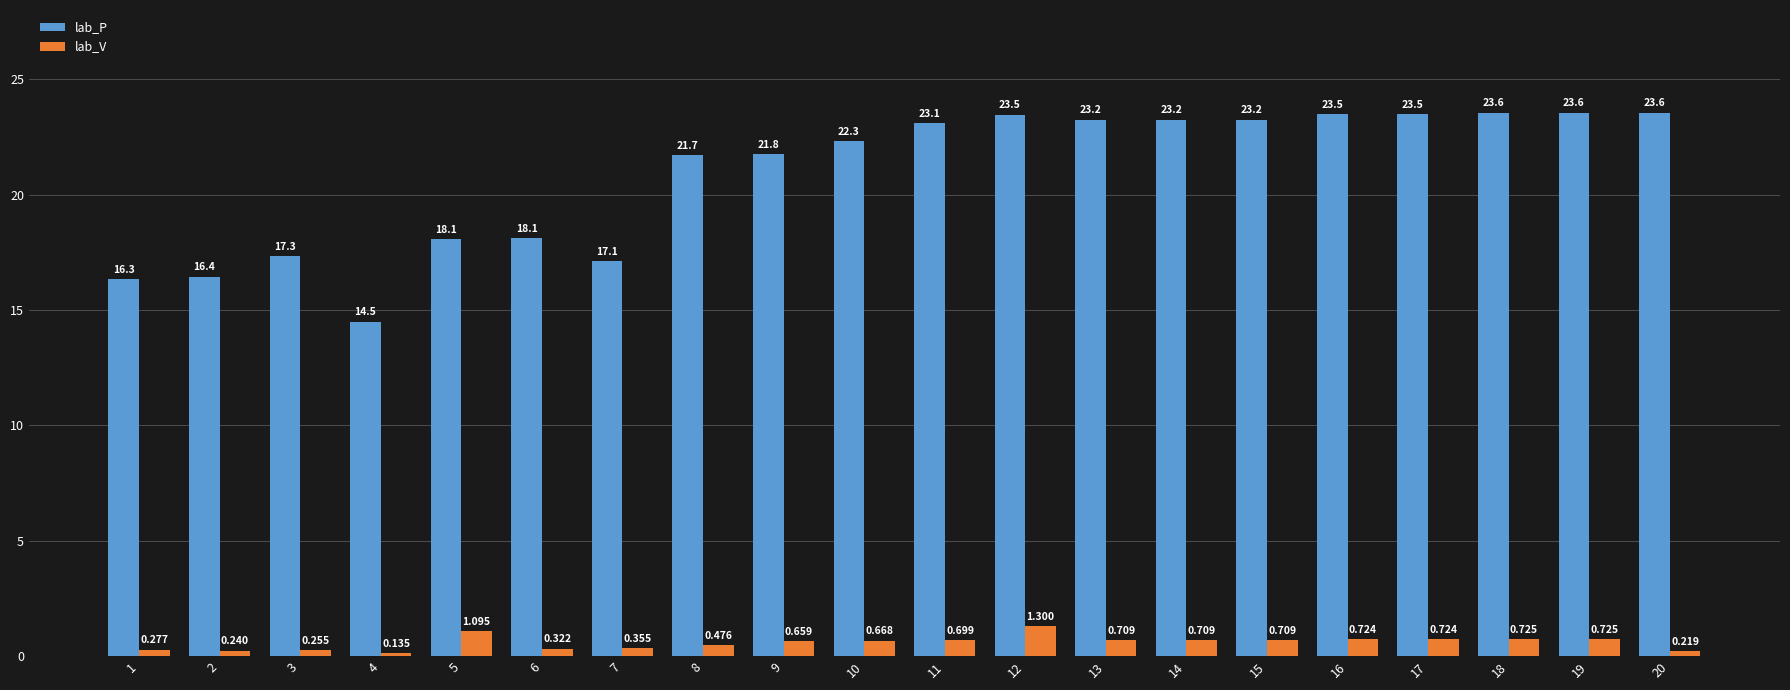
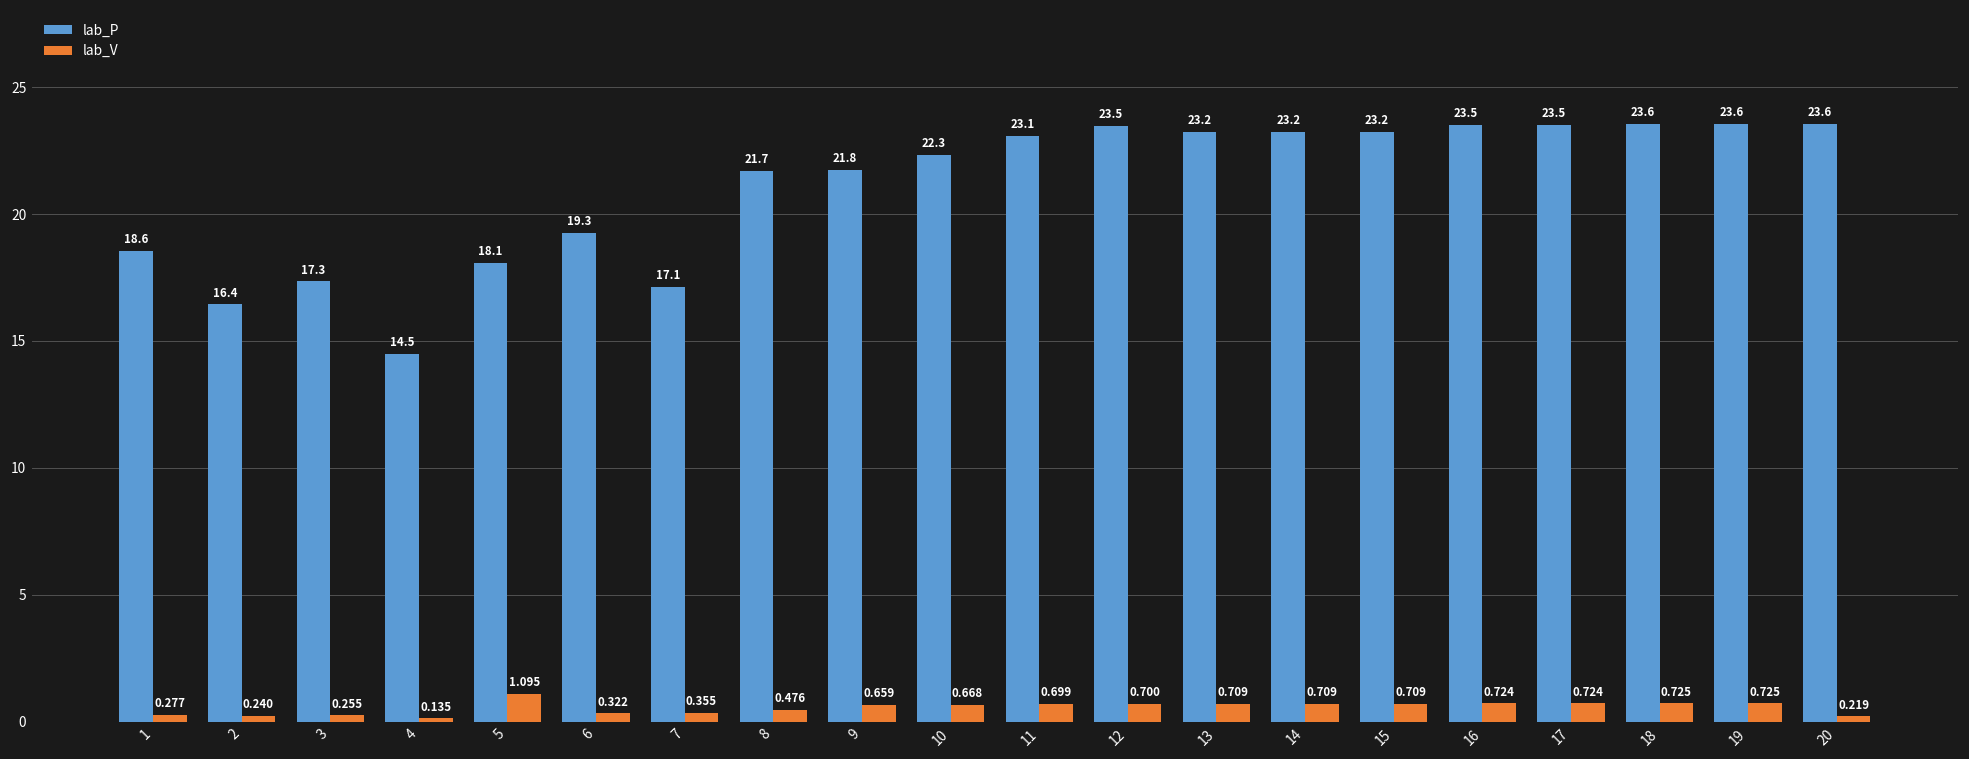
  {
    "lab_P": {
-     "1": 16.3,
+     "1": 18.6,
      "2": 16.4,
      "3": 17.3,
      "4": 14.5,
      "5": 18.1,
-     "6": 18.1,
+     "6": 19.3,
      "7": 17.1,
      "8": 21.7,
      "9": 21.8,
      "10": 22.3,
      "11": 23.1,
      "12": 23.5,
      "13": 23.2,
      "14": 23.2,
      "15": 23.2,
      "16": 23.5,
      "17": 23.5,
      "18": 23.6,
      "19": 23.6,
      "20": 23.6
    },
    "lab_V": {
      "1": 0.277,
      "2": 0.240,
      "3": 0.255,
      "4": 0.135,
      "5": 1.095,
      "6": 0.322,
      "7": 0.355,
      "8": 0.476,
      "9": 0.659,
      "10": 0.668,
      "11": 0.699,
-     "12": 1.300,
+     "12": 0.700,
      "13": 0.709,
      "14": 0.709,
      "15": 0.709,
      "16": 0.724,
      "17": 0.724,
      "18": 0.725,
      "19": 0.725,
      "20": 0.219
    }
  }
